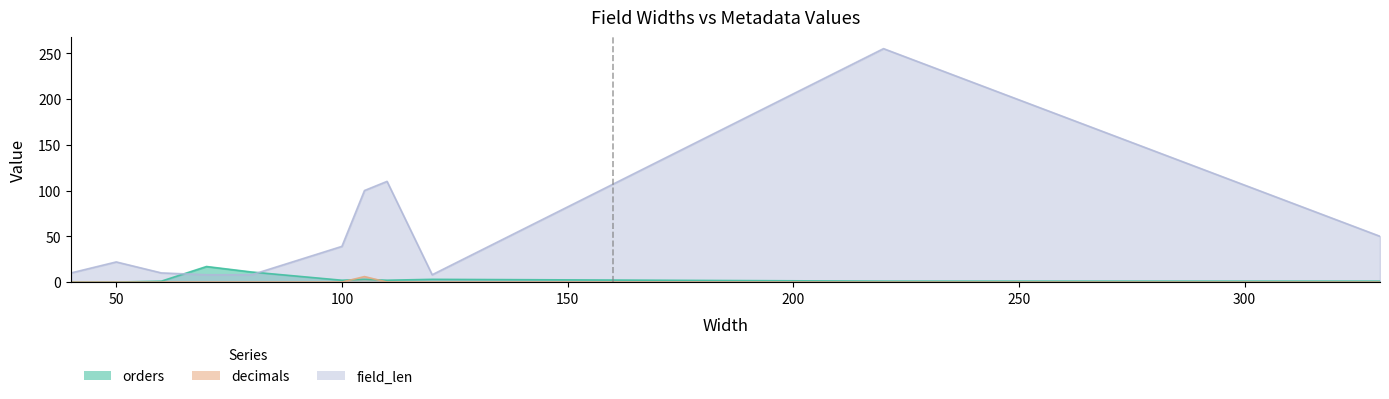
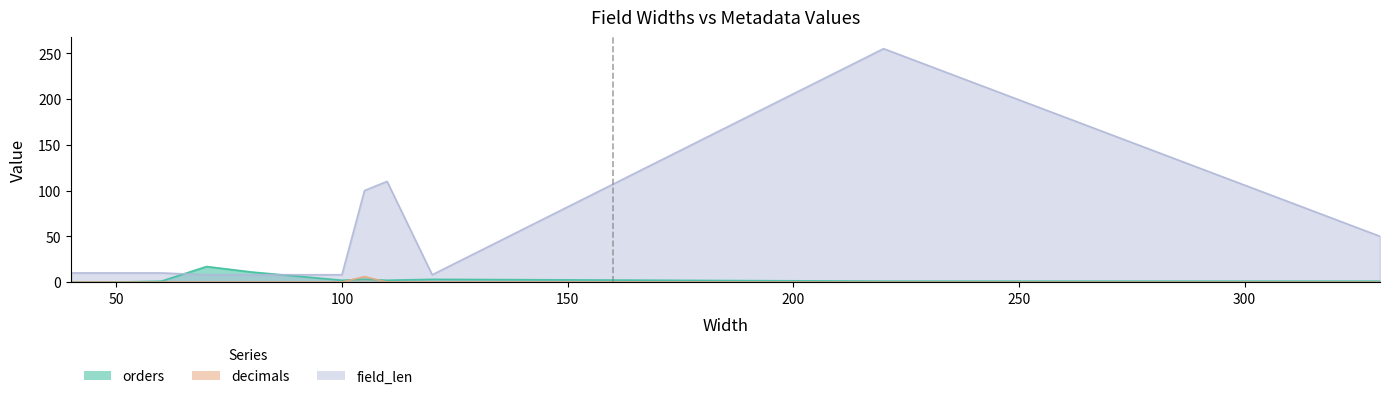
  {
    "field_len": {
-     "50": 20,
-     "100": 40
+     "50": 10,
+     "100": 10
    }
  }
